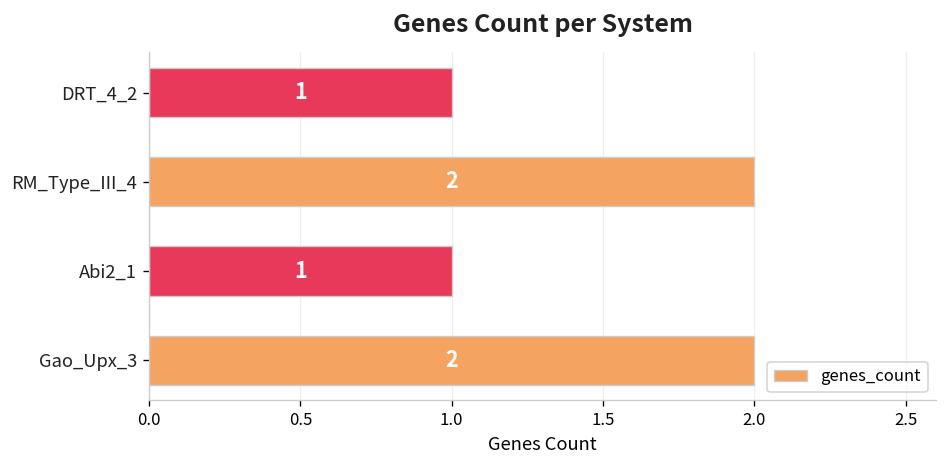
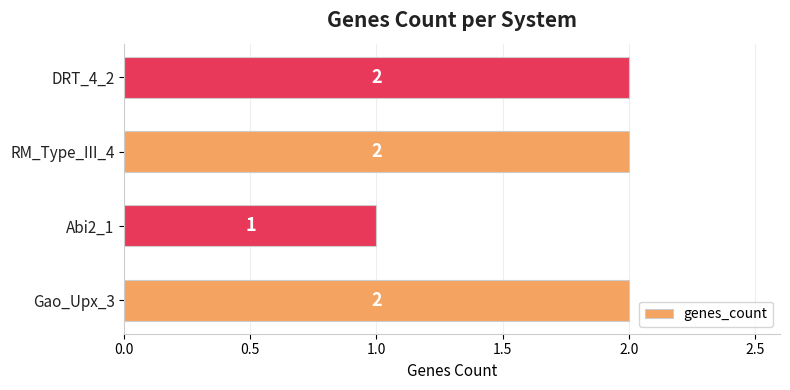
  {
-   "DRT_4_2": 1,
+   "DRT_4_2": 2,
    "RM_Type_III_4": 2,
    "Abi2_1": 1,
    "Gao_Upx_3": 2
  }
